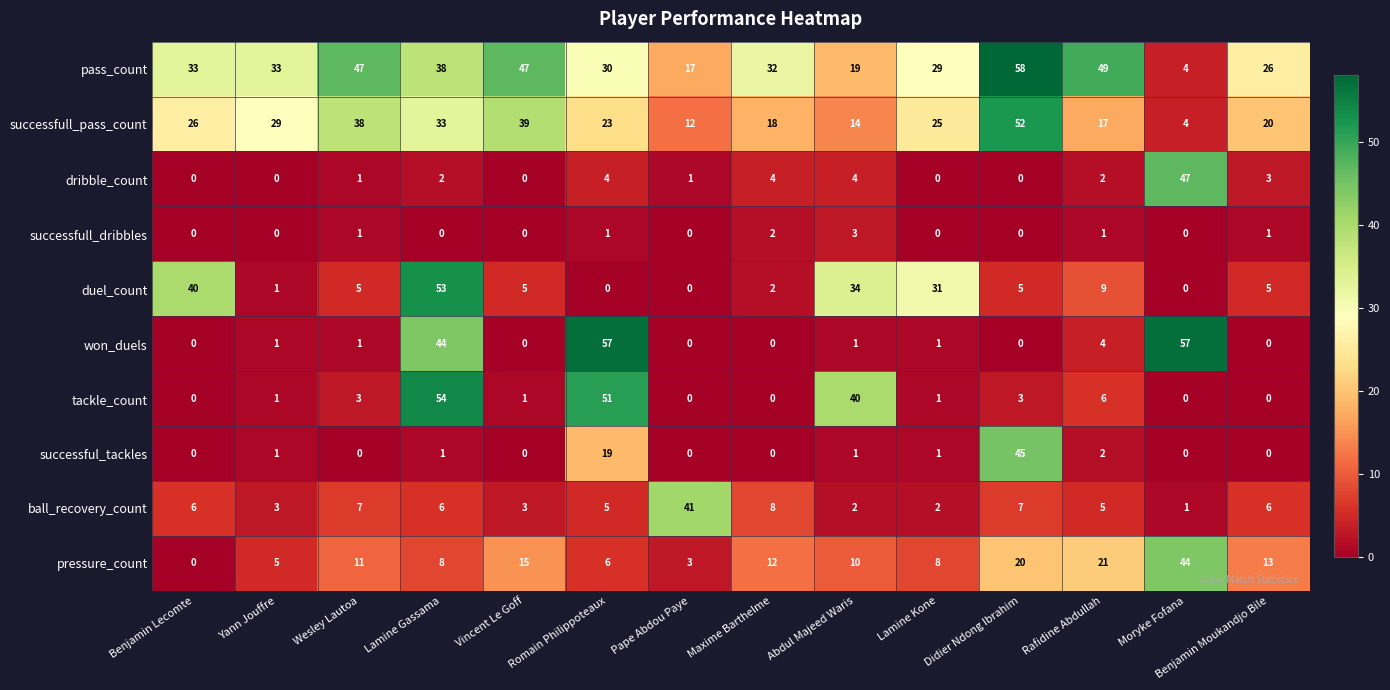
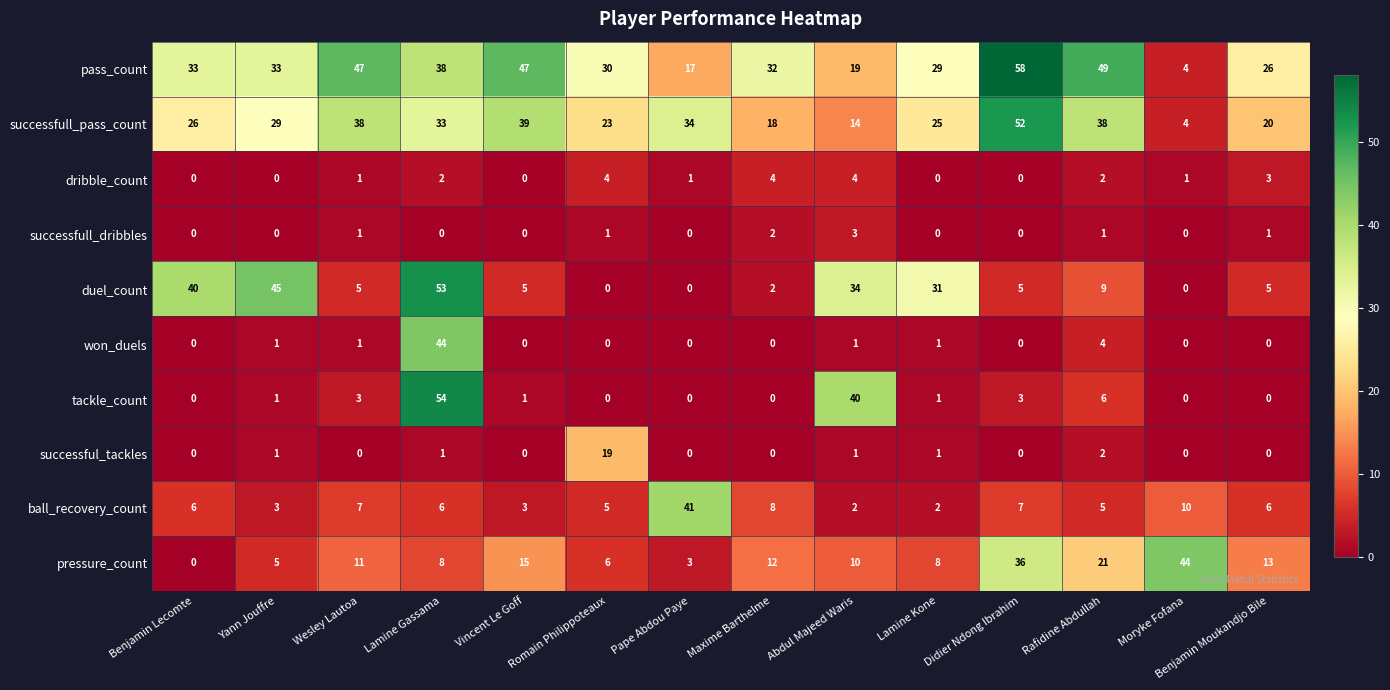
  {
    "pass_count": {
      "Benjamin Lecomte": 33,
      "Yann Jouffre": 33,
      "Wesley Lautoa": 47,
      "Lamine Gassama": 38,
      "Vincent Le Goff": 47,
      "Romain Philippoteaux": 30,
      "Pape Abdou Paye": 17,
      "Maxime Barthelme": 32,
      "Abdul Majeed Waris": 19,
      "Lamine Kone": 29,
      "Didier Ndong Ibrahim": 58,
      "Rafidine Abdullah": 49,
      "Moryke Fofana": 4,
      "Benjamin Moukandjo Bile": 26
    },
    "successfull_pass_count": {
      "Benjamin Lecomte": 26,
      "Yann Jouffre": 29,
      "Wesley Lautoa": 38,
      "Lamine Gassama": 33,
      "Vincent Le Goff": 39,
      "Romain Philippoteaux": 23,
-     "Pape Abdou Paye": 12,
+     "Pape Abdou Paye": 34,
      "Maxime Barthelme": 18,
      "Abdul Majeed Waris": 14,
      "Lamine Kone": 25,
      "Didier Ndong Ibrahim": 52,
-     "Rafidine Abdullah": 17,
+     "Rafidine Abdullah": 38,
      "Moryke Fofana": 4,
      "Benjamin Moukandjo Bile": 20
    },
    "dribble_count": {
      "Benjamin Lecomte": 0,
      "Yann Jouffre": 0,
      "Wesley Lautoa": 1,
      "Lamine Gassama": 2,
      "Vincent Le Goff": 0,
      "Romain Philippoteaux": 4,
      "Pape Abdou Paye": 1,
      "Maxime Barthelme": 4,
      "Abdul Majeed Waris": 4,
      "Lamine Kone": 0,
      "Didier Ndong Ibrahim": 0,
      "Rafidine Abdullah": 2,
-     "Moryke Fofana": 47,
+     "Moryke Fofana": 1,
      "Benjamin Moukandjo Bile": 3
    },
    "successfull_dribbles": {
      "Benjamin Lecomte": 0,
      "Yann Jouffre": 0,
      "Wesley Lautoa": 1,
      "Lamine Gassama": 0,
      "Vincent Le Goff": 0,
      "Romain Philippoteaux": 1,
      "Pape Abdou Paye": 0,
      "Maxime Barthelme": 2,
      "Abdul Majeed Waris": 3,
      "Lamine Kone": 0,
      "Didier Ndong Ibrahim": 0,
      "Rafidine Abdullah": 1,
      "Moryke Fofana": 0,
      "Benjamin Moukandjo Bile": 1
    },
    "duel_count": {
      "Benjamin Lecomte": 40,
-     "Yann Jouffre": 1,
+     "Yann Jouffre": 45,
      "Wesley Lautoa": 5,
      "Lamine Gassama": 53,
      "Vincent Le Goff": 5,
      "Romain Philippoteaux": 0,
      "Pape Abdou Paye": 0,
      "Maxime Barthelme": 2,
      "Abdul Majeed Waris": 34,
      "Lamine Kone": 31,
      "Didier Ndong Ibrahim": 5,
      "Rafidine Abdullah": 9,
      "Moryke Fofana": 0,
      "Benjamin Moukandjo Bile": 5
    },
    "won_duels": {
      "Benjamin Lecomte": 0,
      "Yann Jouffre": 1,
      "Wesley Lautoa": 1,
      "Lamine Gassama": 44,
      "Vincent Le Goff": 0,
-     "Romain Philippoteaux": 57,
+     "Romain Philippoteaux": 0,
      "Pape Abdou Paye": 0,
      "Maxime Barthelme": 0,
      "Abdul Majeed Waris": 1,
      "Lamine Kone": 1,
      "Didier Ndong Ibrahim": 0,
      "Rafidine Abdullah": 4,
-     "Moryke Fofana": 57,
+     "Moryke Fofana": 0,
      "Benjamin Moukandjo Bile": 0
    },
    "tackle_count": {
      "Benjamin Lecomte": 0,
      "Yann Jouffre": 1,
      "Wesley Lautoa": 3,
      "Lamine Gassama": 54,
      "Vincent Le Goff": 1,
-     "Romain Philippoteaux": 51,
+     "Romain Philippoteaux": 0,
      "Pape Abdou Paye": 0,
      "Maxime Barthelme": 0,
      "Abdul Majeed Waris": 40,
      "Lamine Kone": 1,
      "Didier Ndong Ibrahim": 3,
      "Rafidine Abdullah": 6,
      "Moryke Fofana": 0,
      "Benjamin Moukandjo Bile": 0
    },
    "successful_tackles": {
      "Benjamin Lecomte": 0,
      "Yann Jouffre": 1,
      "Wesley Lautoa": 0,
      "Lamine Gassama": 1,
      "Vincent Le Goff": 0,
      "Romain Philippoteaux": 19,
      "Pape Abdou Paye": 0,
      "Maxime Barthelme": 0,
      "Abdul Majeed Waris": 1,
      "Lamine Kone": 1,
-     "Didier Ndong Ibrahim": 45,
+     "Didier Ndong Ibrahim": 0,
      "Rafidine Abdullah": 2,
      "Moryke Fofana": 0,
      "Benjamin Moukandjo Bile": 0
    },
    "ball_recovery_count": {
      "Benjamin Lecomte": 6,
      "Yann Jouffre": 3,
      "Wesley Lautoa": 7,
      "Lamine Gassama": 6,
      "Vincent Le Goff": 3,
      "Romain Philippoteaux": 5,
      "Pape Abdou Paye": 41,
      "Maxime Barthelme": 8,
      "Abdul Majeed Waris": 2,
      "Lamine Kone": 2,
      "Didier Ndong Ibrahim": 7,
      "Rafidine Abdullah": 5,
-     "Moryke Fofana": 1,
+     "Moryke Fofana": 10,
      "Benjamin Moukandjo Bile": 6
    },
    "pressure_count": {
      "Benjamin Lecomte": 0,
      "Yann Jouffre": 5,
      "Wesley Lautoa": 11,
      "Lamine Gassama": 8,
      "Vincent Le Goff": 15,
      "Romain Philippoteaux": 6,
      "Pape Abdou Paye": 3,
      "Maxime Barthelme": 12,
      "Abdul Majeed Waris": 10,
      "Lamine Kone": 8,
-     "Didier Ndong Ibrahim": 20,
+     "Didier Ndong Ibrahim": 36,
      "Rafidine Abdullah": 21,
      "Moryke Fofana": 44
    }
  }
